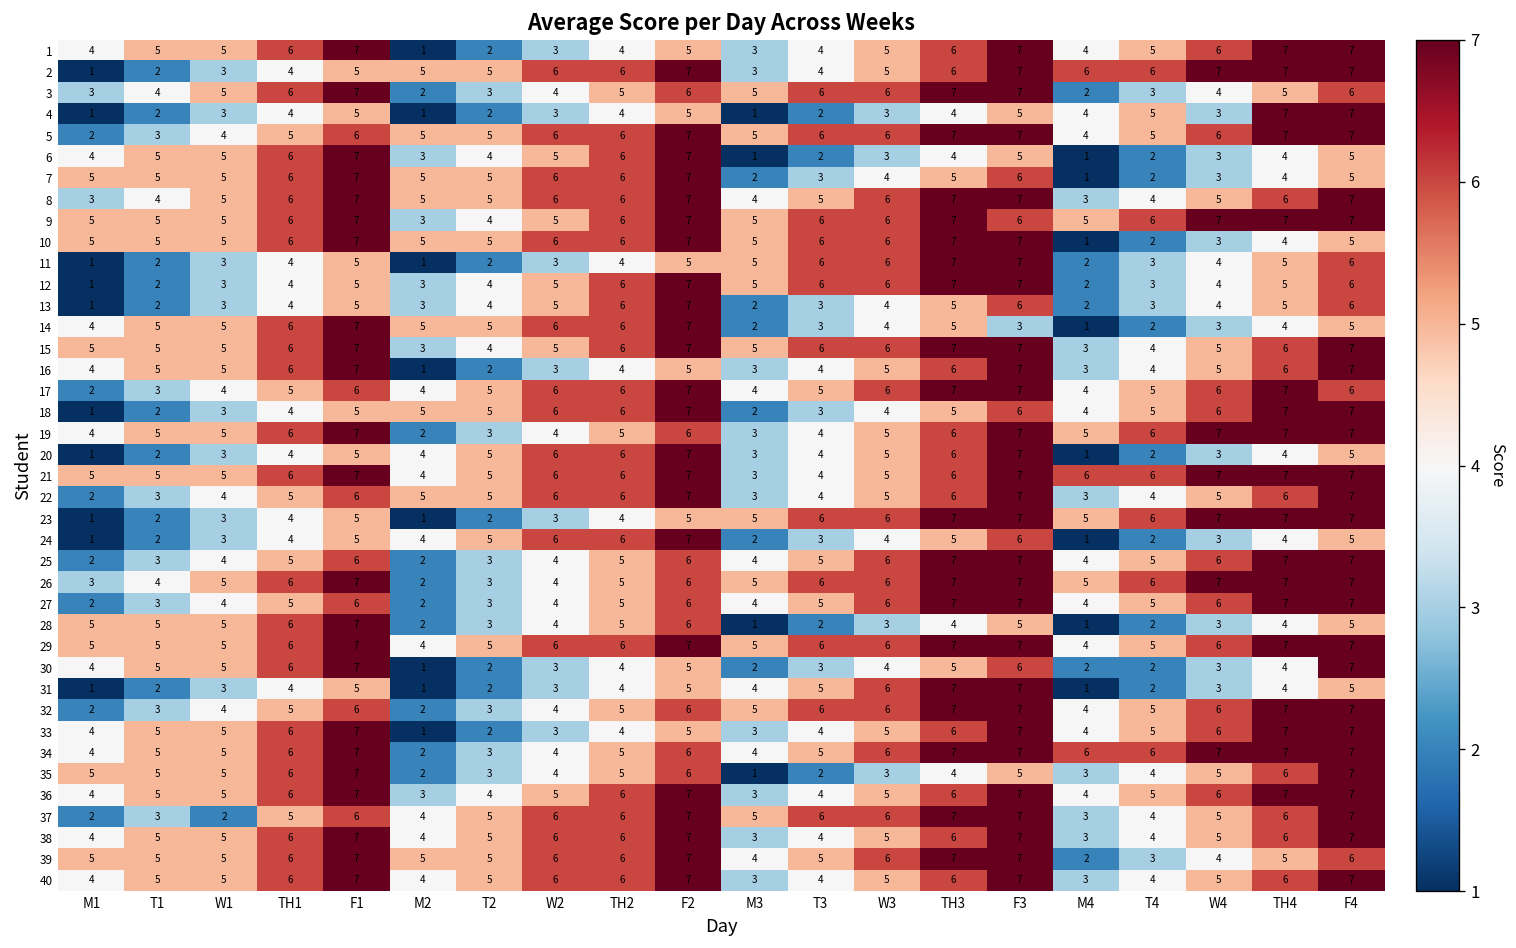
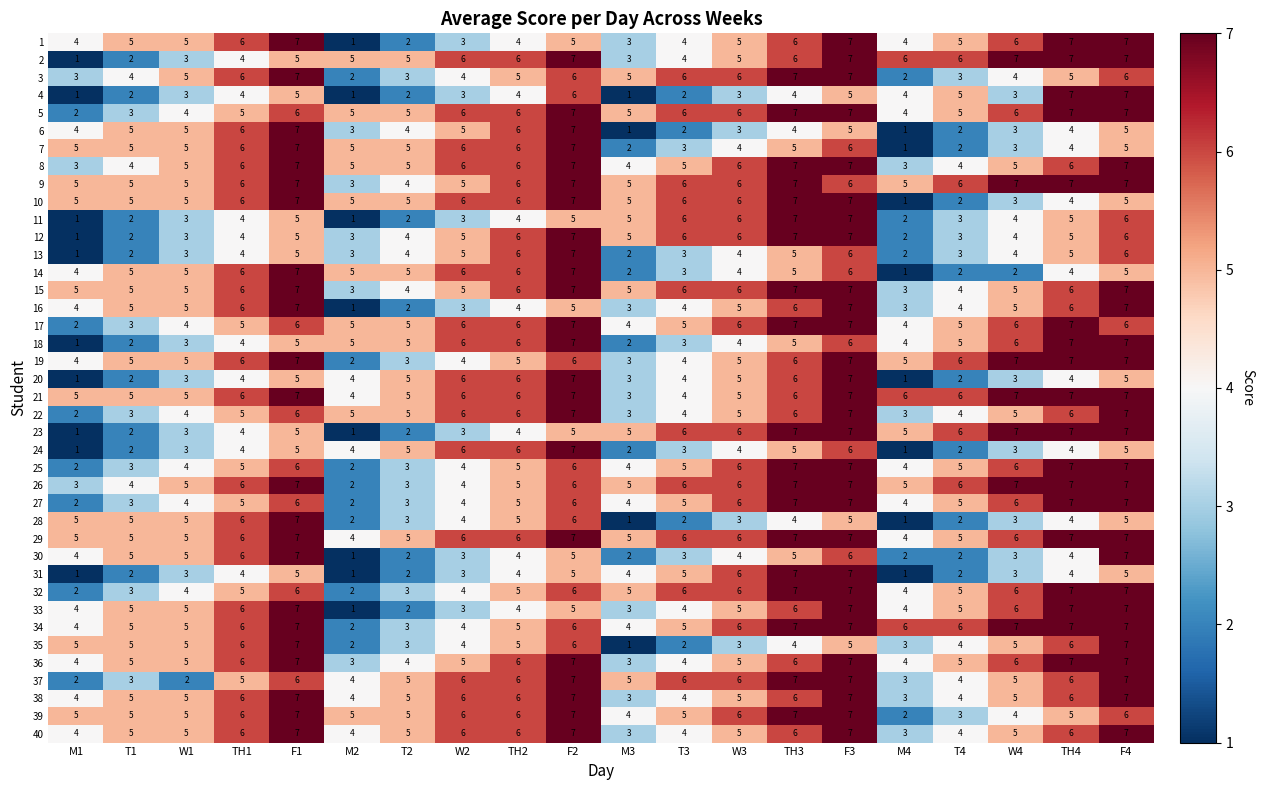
  {
    "4": {
      "M1": 1,
      "T1": 2,
      "W1": 3,
      "TH1": 4,
      "F1": 5,
      "M2": 1,
      "T2": 2,
      "W2": 3,
      "TH2": 4,
-     "F2": 5,
+     "F2": 6,
      "M3": 1,
      "T3": 2,
      "W3": 3,
      "TH3": 4,
      "F3": 5,
      "M4": 4,
      "T4": 5,
      "W4": 3,
      "TH4": 7,
      "F4": 7
    },
    "14": {
      "M1": 4,
      "T1": 5,
      "W1": 5,
      "TH1": 6,
      "F1": 7,
      "M2": 5,
      "T2": 5,
      "W2": 6,
      "TH2": 6,
      "F2": 7,
      "M3": 2,
      "T3": 3,
      "W3": 4,
      "TH3": 5,
-     "F3": 3,
+     "F3": 6,
      "M4": 1,
      "T4": 2,
-     "W4": 3,
+     "W4": 2,
      "TH4": 4,
      "F4": 5
    },
    "17": {
      "M1": 2,
      "T1": 3,
      "W1": 4,
      "TH1": 5,
      "F1": 6,
-     "M2": 4,
+     "M2": 5,
      "T2": 5,
      "W2": 6,
      "TH2": 6,
      "F2": 7,
      "M3": 4,
      "T3": 5,
      "W3": 6,
      "TH3": 7,
      "F3": 7,
      "M4": 4,
      "T4": 5,
      "W4": 6,
      "TH4": 7,
      "F4": 6
    }
  }
